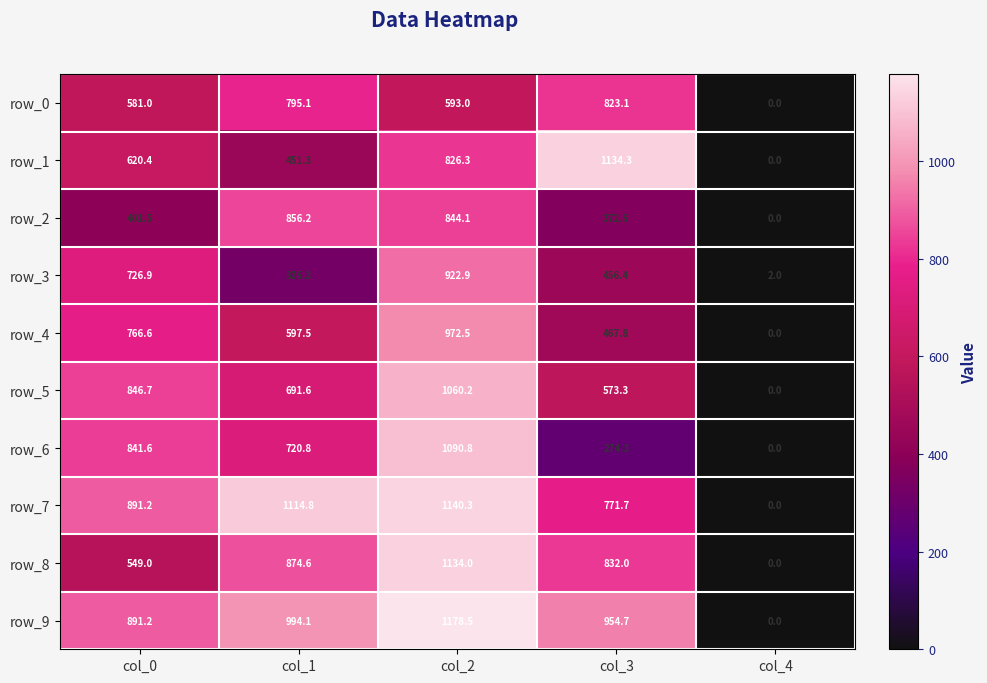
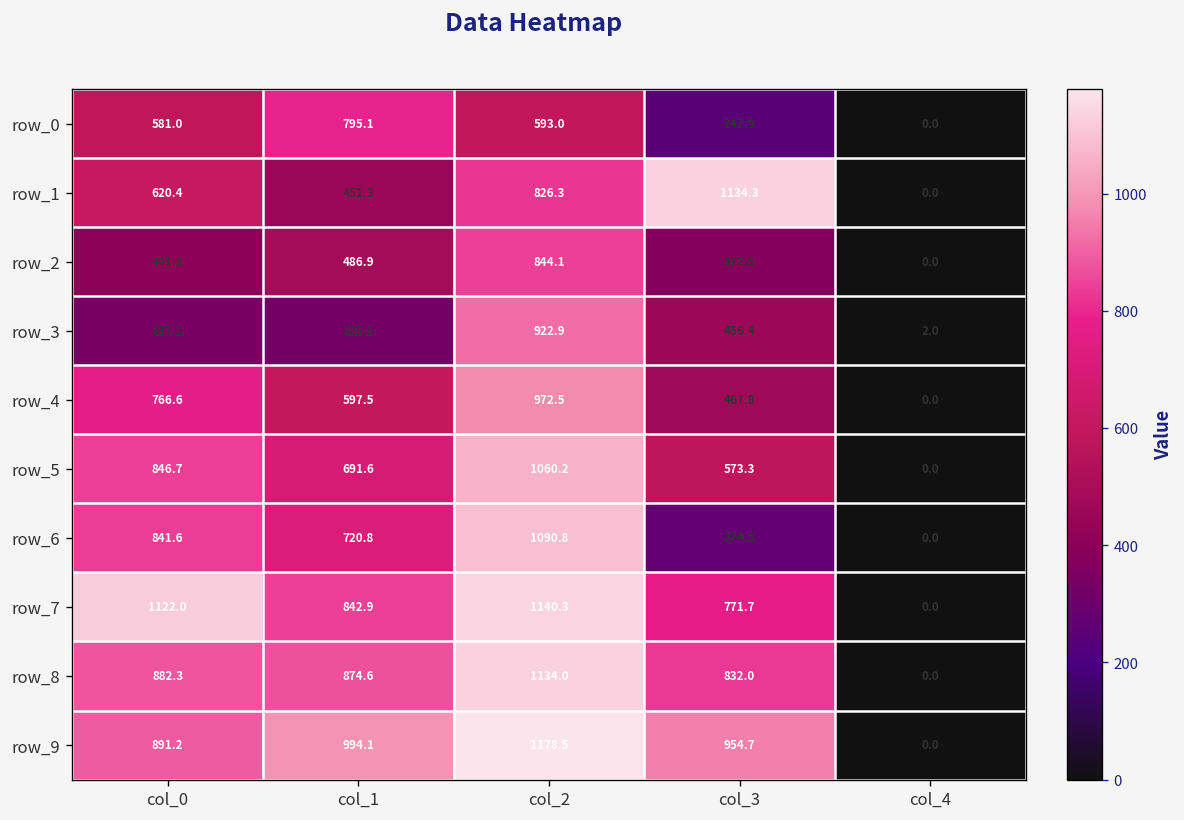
  {
    "row_0": {
      "col_0": 581.0,
      "col_1": 795.1,
      "col_2": 593.0,
-     "col_3": 823.1
+     "col_3": 247.9
    },
    "row_1": {
      "col_0": 620.4,
      "col_1": 451.3,
      "col_2": 826.3
    },
    "row_2": {
      "col_0": 401.5,
-     "col_1": 856.2,
+     "col_1": 486.9,
      "col_2": 844.1,
      "col_3": 372.5
    },
    "row_3": {
-     "col_0": 726.9,
+     "col_0": 337.2,
      "col_1": 325.3,
      "col_2": 922.9,
      "col_3": 456.4
    },
    "row_4": {
      "col_0": 766.6,
      "col_1": 597.5,
      "col_2": 972.5,
      "col_3": 467.8
    },
    "row_5": {
      "col_0": 846.7,
      "col_1": 691.6,
      "col_2": 1060.2,
      "col_3": 573.3
    },
    "row_6": {
      "col_0": 841.6,
      "col_1": 720.8,
      "col_2": 1090.8,
      "col_3": 274.3
    },
    "row_7": {
-     "col_0": 891.2,
-     "col_1": 1114.8,
+     "col_0": 1122.0,
+     "col_1": 842.9,
      "col_3": 771.7
    },
    "row_8": {
-     "col_0": 549.0,
+     "col_0": 882.3,
      "col_1": 874.6,
      "col_3": 832.0
    },
    "row_9": {
      "col_0": 891.2,
      "col_1": 994.1,
      "col_3": 954.7
    }
  }
